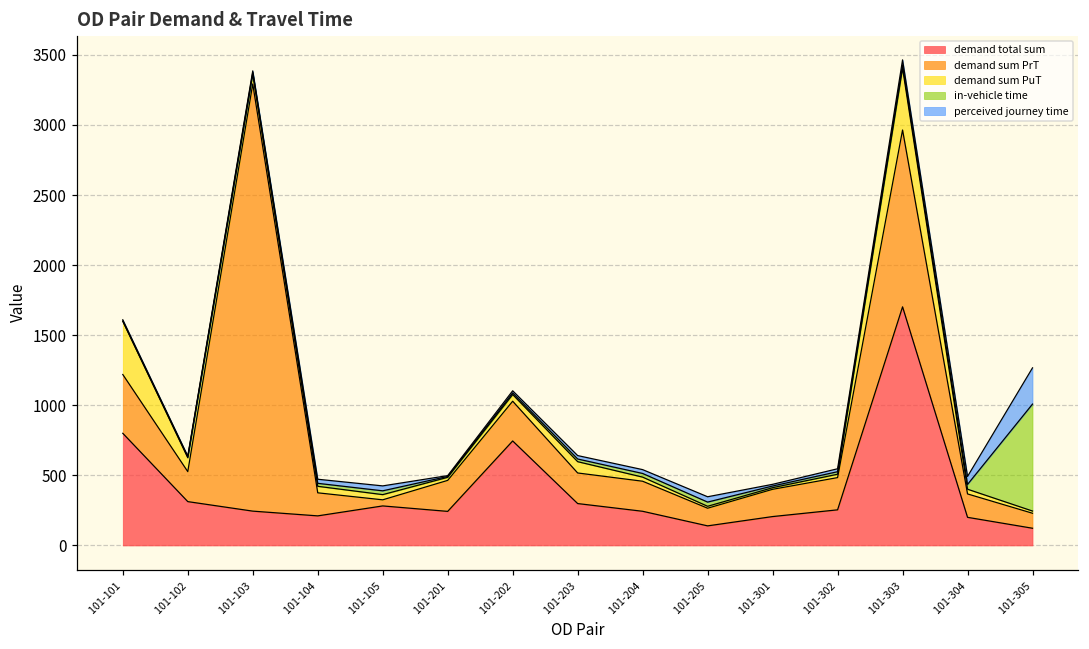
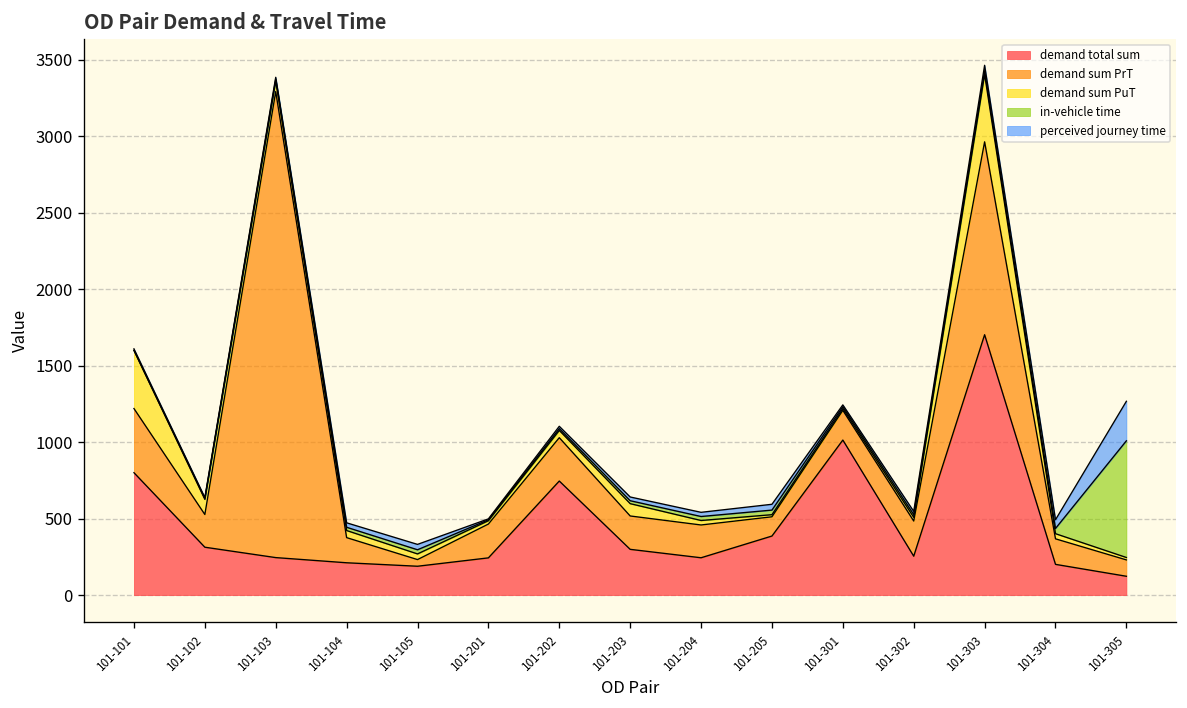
  {
    "demand total sum": {
      "101-101": 800,
      "101-102": 310,
      "101-103": 240,
      "101-104": 210,
-     "101-105": 280,
+     "101-105": 190,
      "101-201": 240,
      "101-202": 750,
      "101-203": 300,
      "101-204": 240,
-     "101-205": 140,
-     "101-301": 210,
+     "101-205": 390,
+     "101-301": 1010,
      "101-302": 250,
      "101-303": 1700,
      "101-304": 200,
      "101-305": 120
    },
    "demand sum PrT": {
      "101-101": 420,
      "101-102": 210,
      "101-103": 3050,
      "101-104": 160,
      "101-105": 40,
      "101-201": 220,
      "101-202": 280,
      "101-203": 220,
      "101-204": 210,
      "101-302": 230,
      "101-303": 1260,
      "101-304": 170
    },
    "demand sum PuT": {
      "101-104": 50,
      "101-105": 40,
      "101-204": 30,
      "101-303": 440,
      "101-304": 30
    },
    "in-vehicle time": {
      "101-104": 20,
      "101-105": 30,
      "101-204": 30,
      "101-205": 30,
      "101-303": 20,
      "101-304": 30,
      "101-305": 760
    },
    "perceived journey time": {
      "101-104": 30,
      "101-105": 40,
      "101-203": 20,
      "101-204": 30,
      "101-205": 40,
      "101-302": 20,
      "101-303": 40,
      "101-304": 60,
      "101-305": 260
    }
  }
